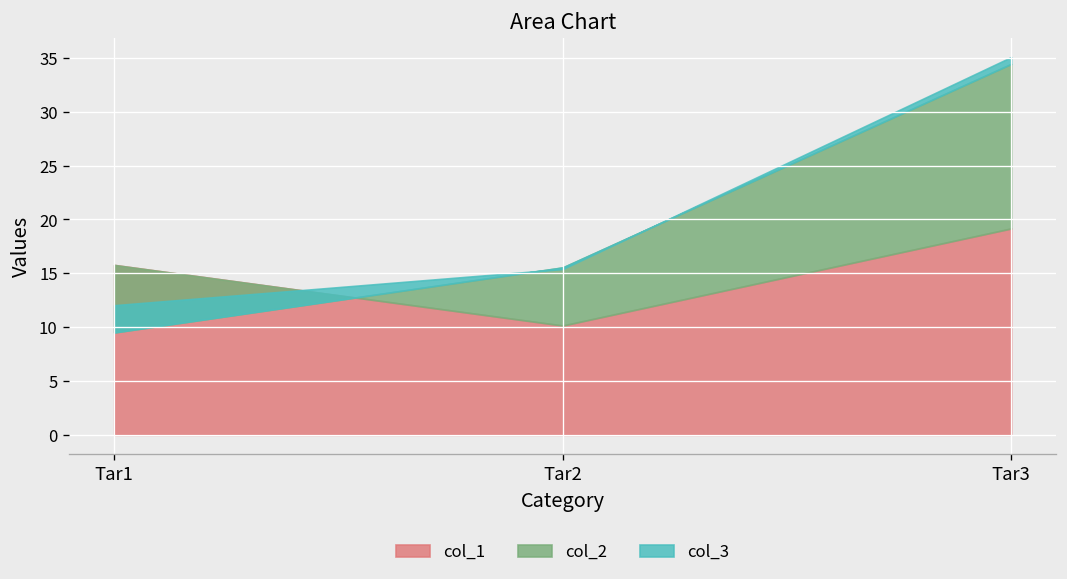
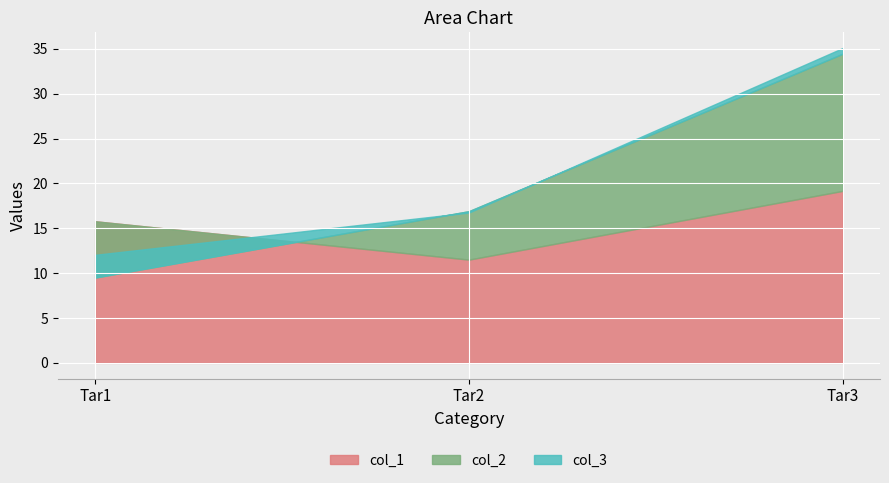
  {
    "col_1": {
-     "Tar2": 10,
+     "Tar2": 12,
      "Tar3": 19
    },
    "col_2": {
      "Tar3": 15
    },
    "col_3": {
      "Tar3": 1
    }
  }
